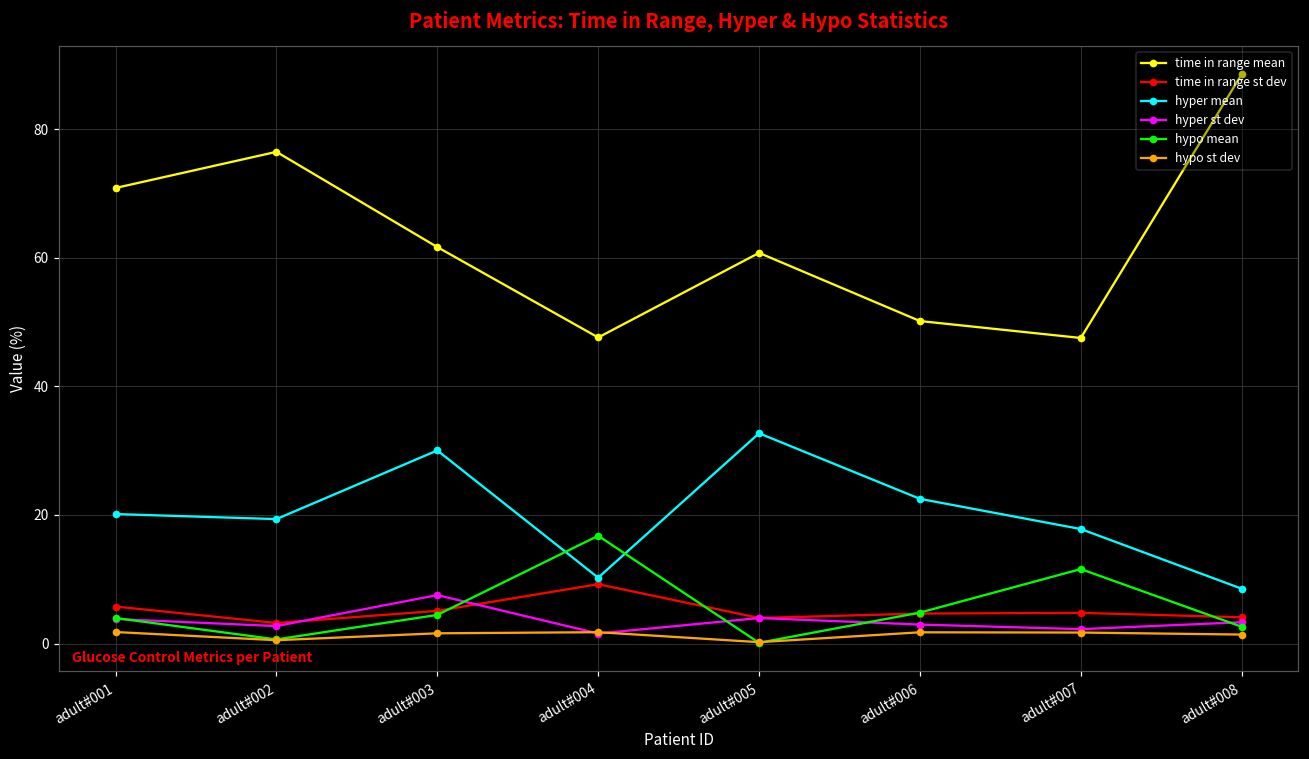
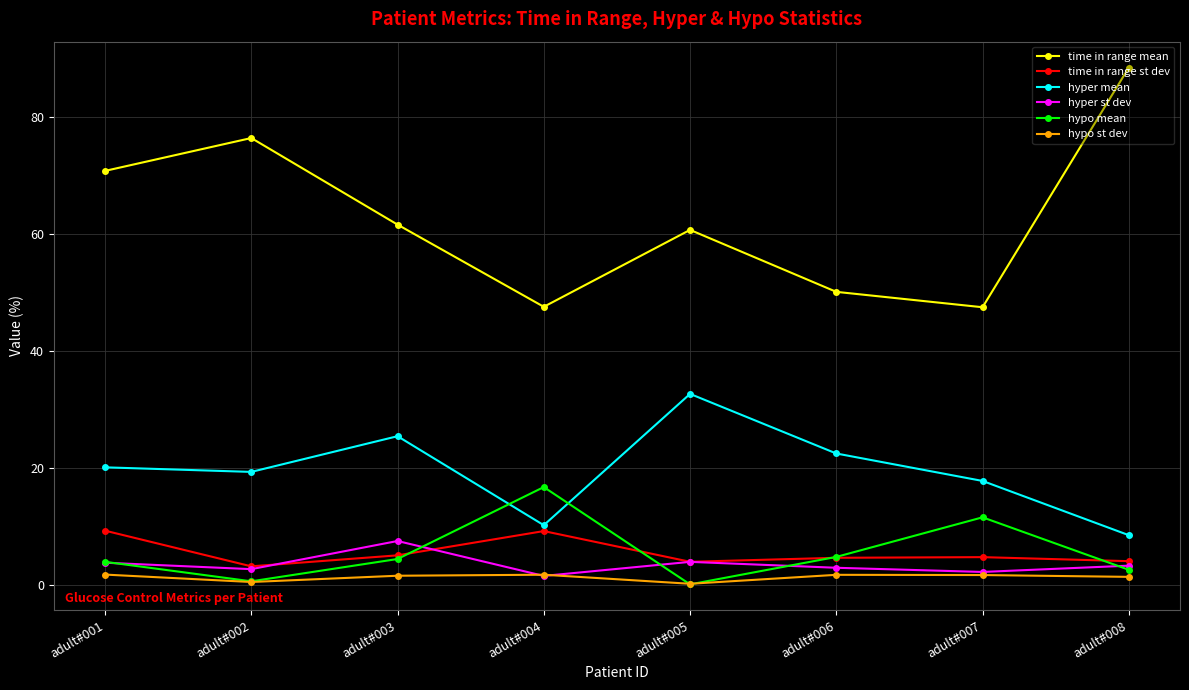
  {
    "time in range mean": {
      "adult#001": 71,
      "adult#002": 76,
      "adult#003": 62,
      "adult#004": 48,
      "adult#005": 61,
      "adult#006": 50,
      "adult#007": 48
    },
    "time in range st dev": {
-     "adult#001": 6,
+     "adult#001": 9,
      "adult#002": 3,
      "adult#003": 5,
      "adult#004": 9,
      "adult#007": 5,
      "adult#008": 4
    },
    "hyper mean": {
      "adult#001": 20,
      "adult#002": 19,
-     "adult#003": 30,
+     "adult#003": 25,
      "adult#004": 10,
      "adult#005": 33,
      "adult#006": 23,
      "adult#007": 18,
      "adult#008": 9
    },
    "hyper st dev": {
      "adult#002": 3,
      "adult#003": 8,
      "adult#006": 3,
      "adult#007": 2,
      "adult#008": 3
    },
    "hypo mean": {
      "adult#003": 4,
      "adult#004": 17,
      "adult#007": 12,
      "adult#008": 3
    },
    "hypo st dev": {
      "adult#001": 2,
      "adult#003": 2,
      "adult#006": 2,
      "adult#007": 2,
      "adult#008": 1
    }
  }
